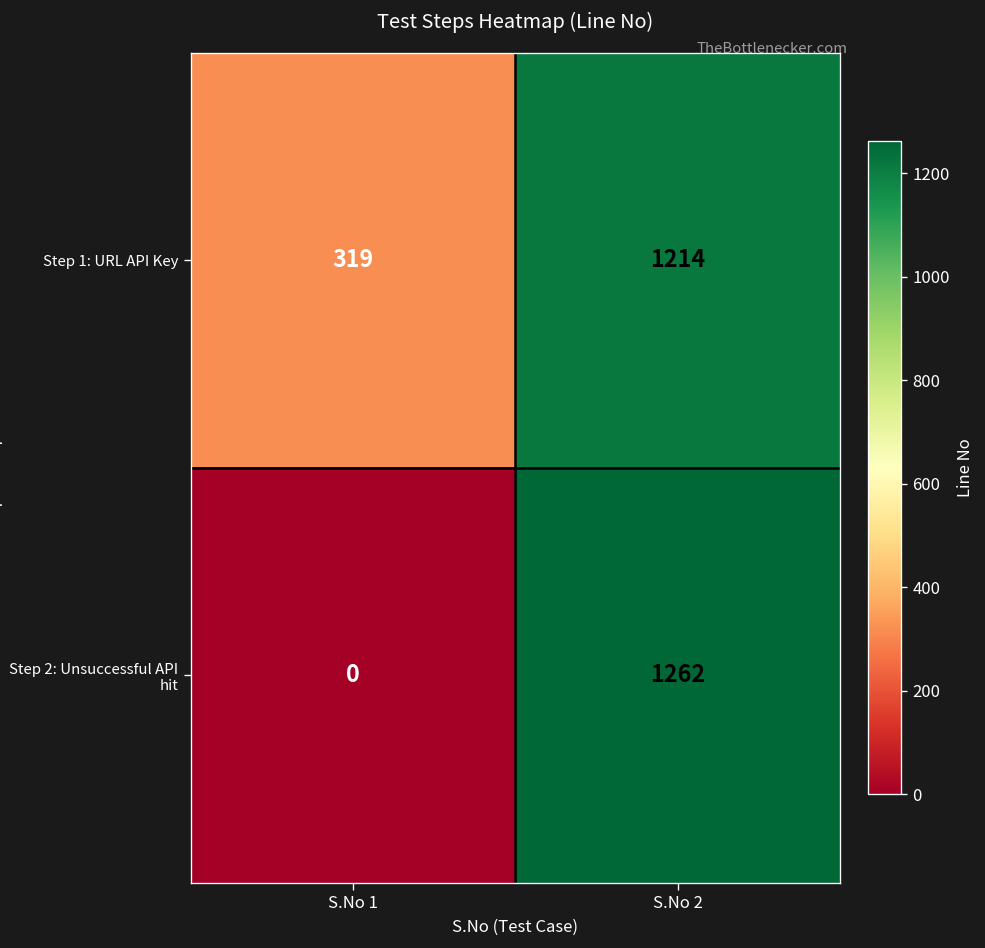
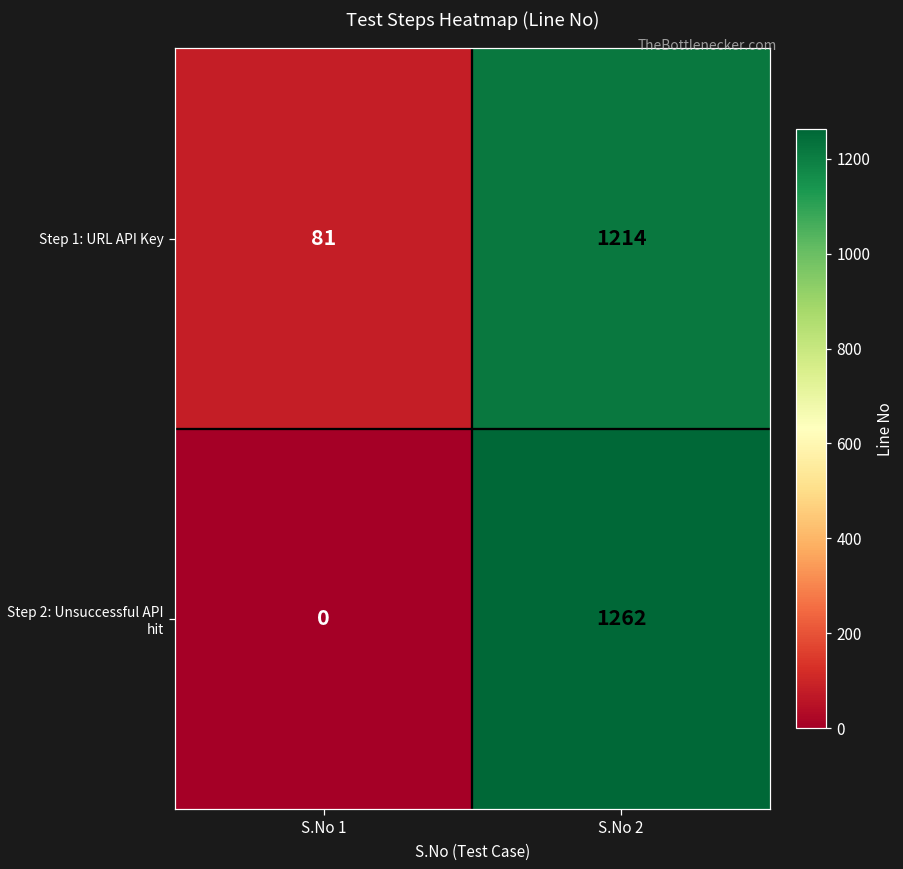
  {
    "Step 1: URL API Key": {
-     "S.No 1": 319,
+     "S.No 1": 81,
      "S.No 2": 1214
    },
    "Step 2: Unsuccessful API hit": {
      "S.No 1": 0,
      "S.No 2": 1262
    }
  }
